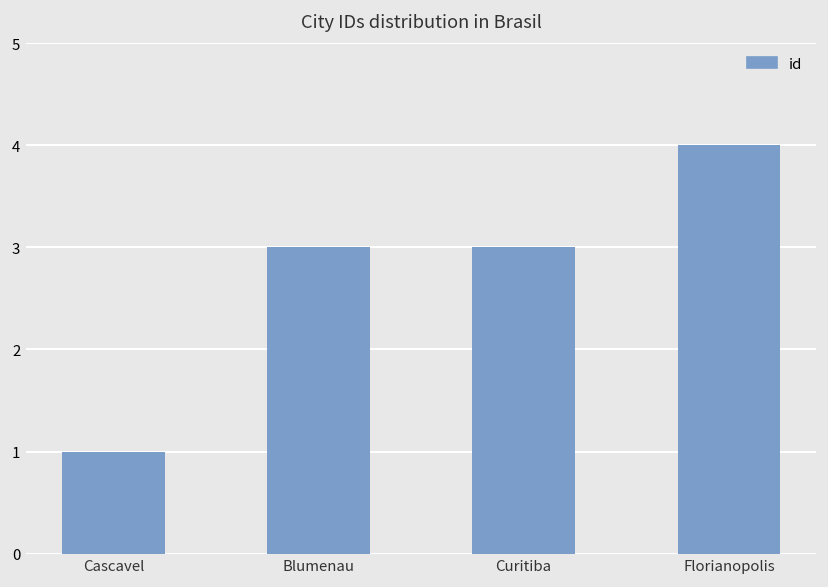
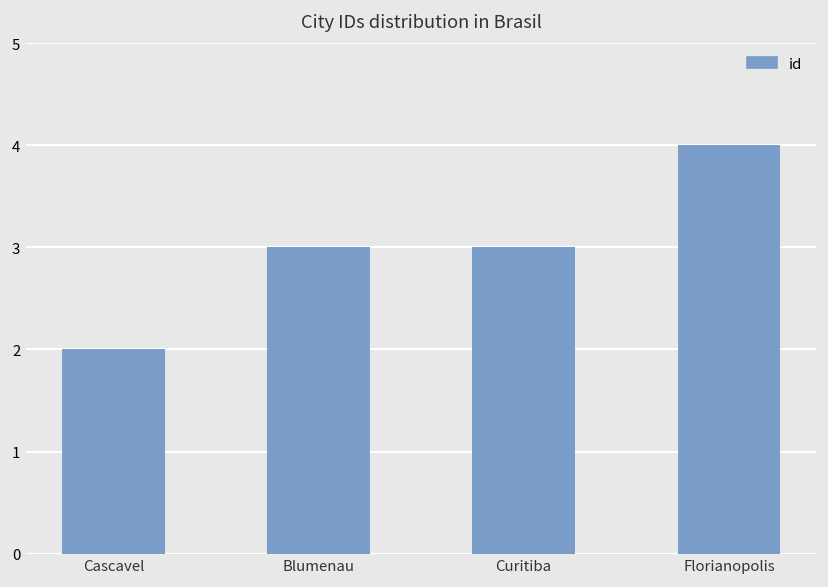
  {
-   "Cascavel": 1,
+   "Cascavel": 2,
    "Blumenau": 3,
    "Curitiba": 3,
    "Florianopolis": 4
  }
